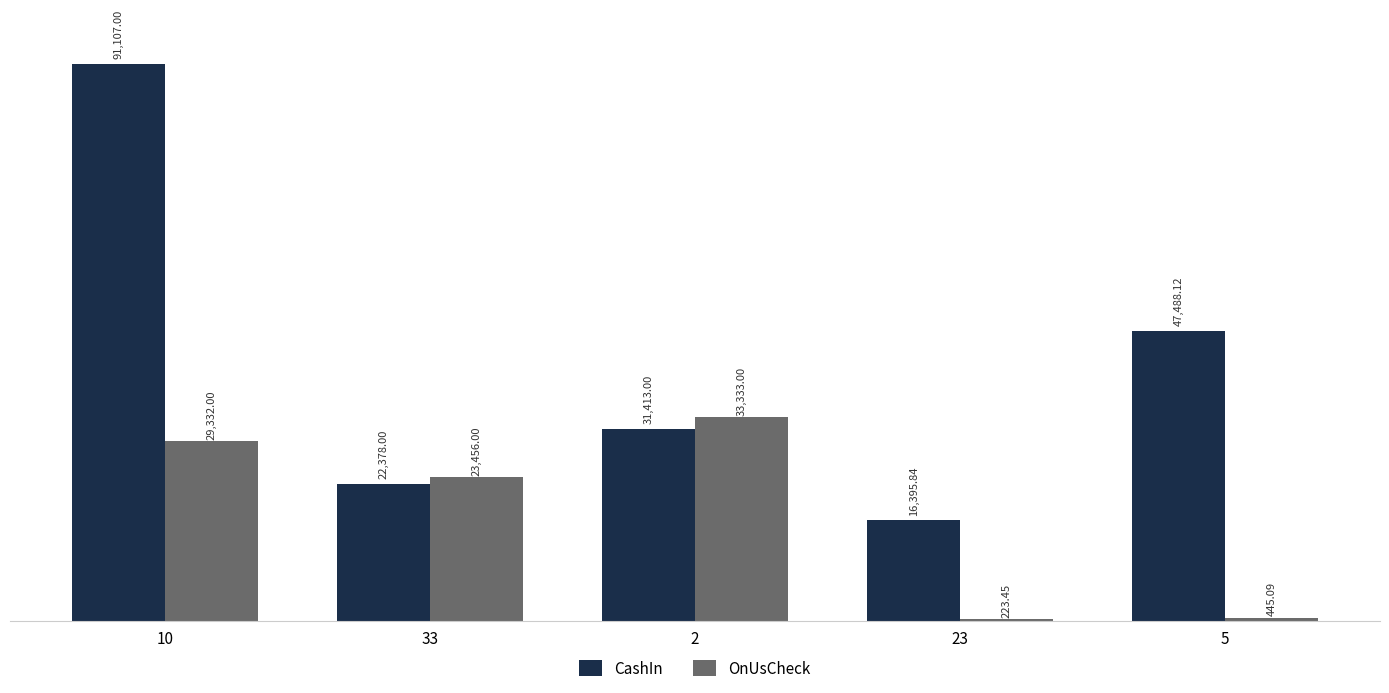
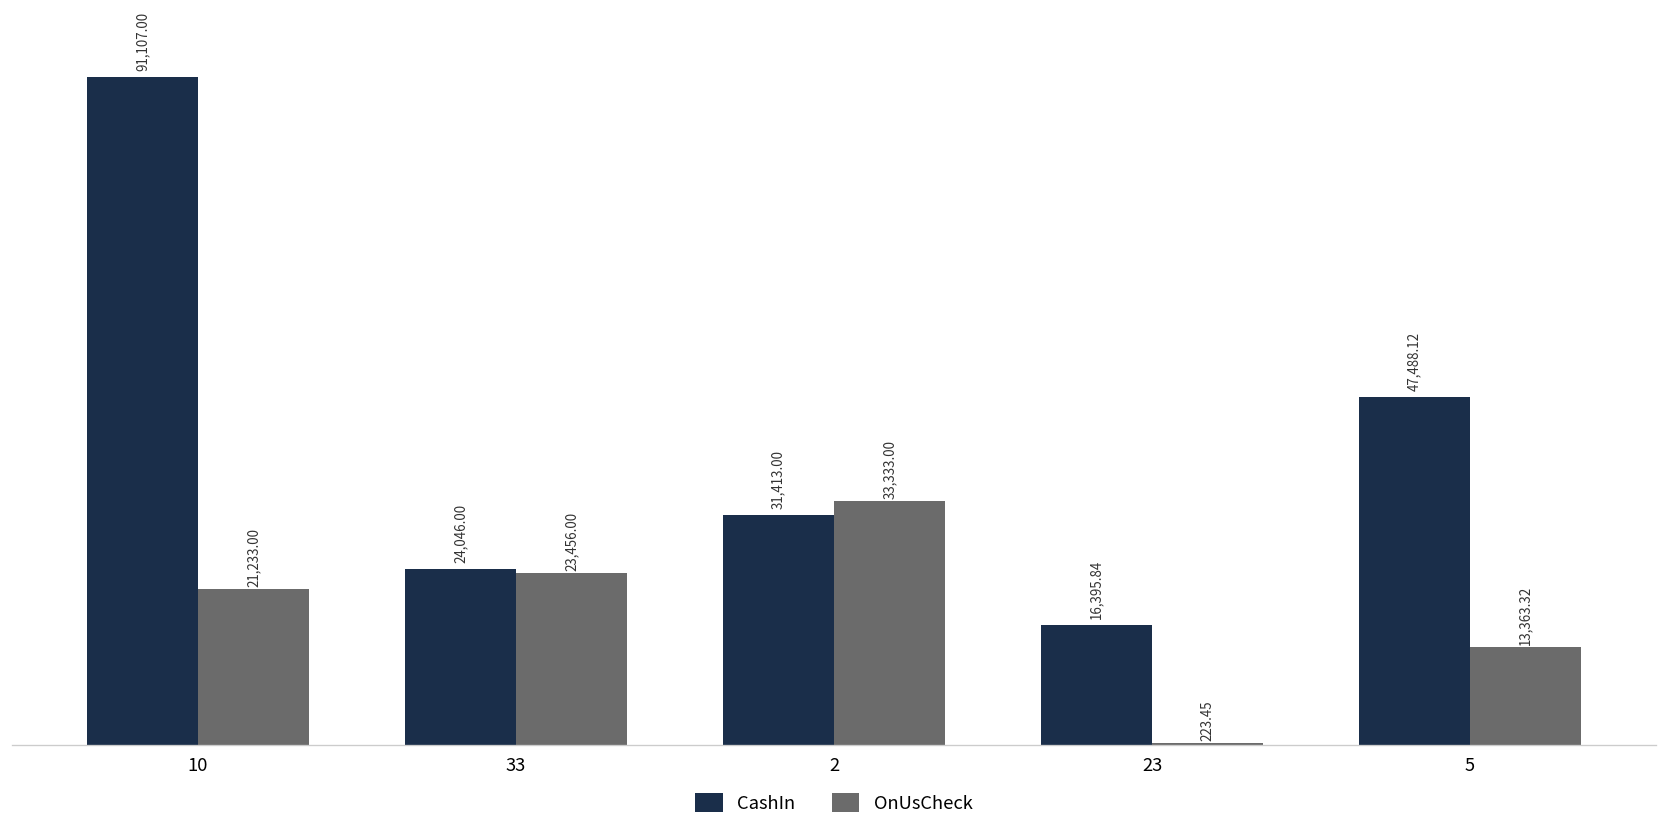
  {
    "CashIn": {
      "10": "91,107.00",
-     "33": "22,378.00",
+     "33": "24,046.00",
      "2": "31,413.00",
      "23": "16,395.84",
      "5": "47,488.12"
    },
    "OnUsCheck": {
-     "10": "29,332.00",
+     "10": "21,233.00",
      "33": "23,456.00",
      "2": "33,333.00",
      "23": "223.45",
-     "5": "445.09"
+     "5": "13,363.32"
    }
  }
